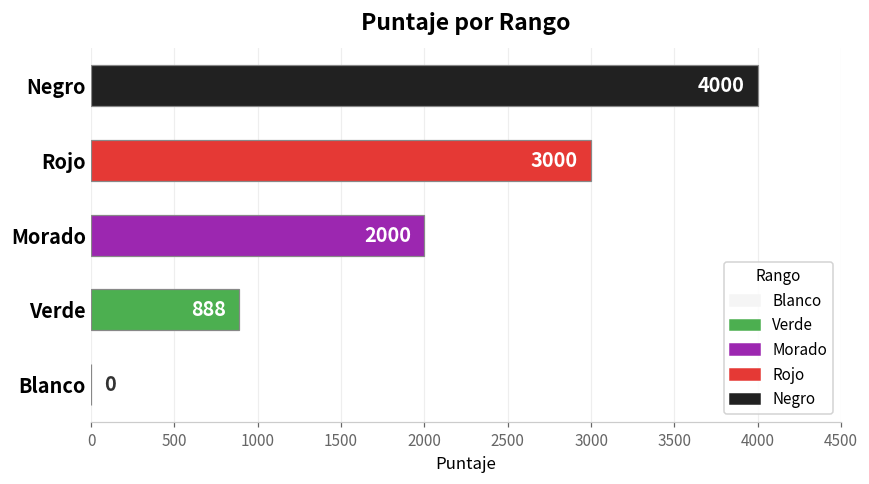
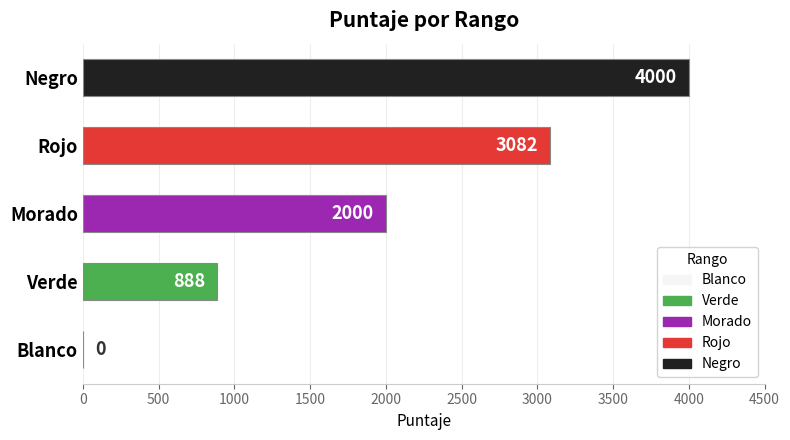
  {
    "Negro": 4000,
-   "Rojo": 3000,
+   "Rojo": 3082,
    "Morado": 2000,
    "Verde": 888,
    "Blanco": 0
  }
